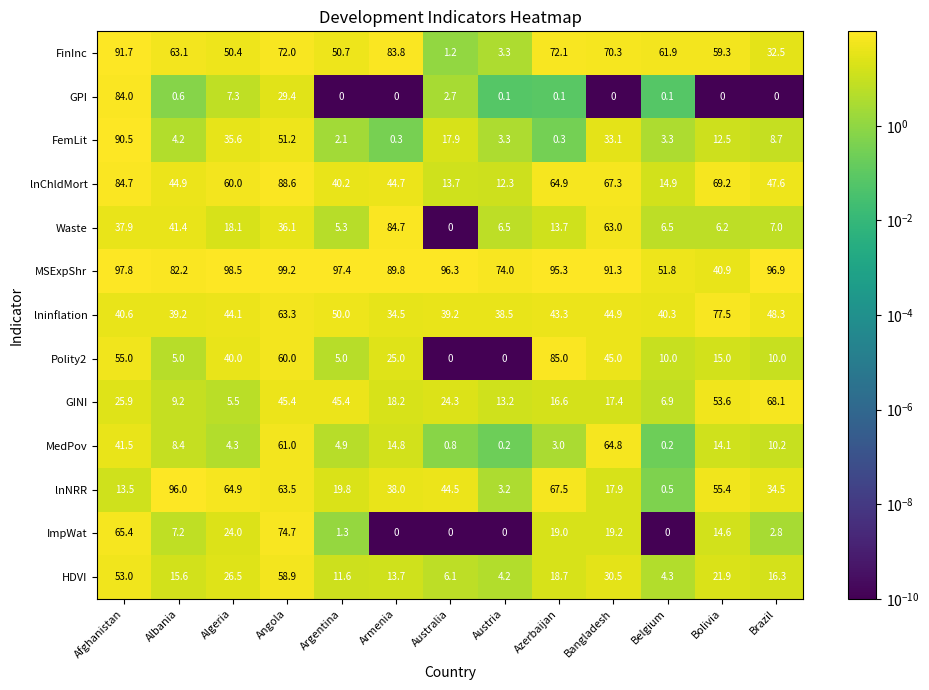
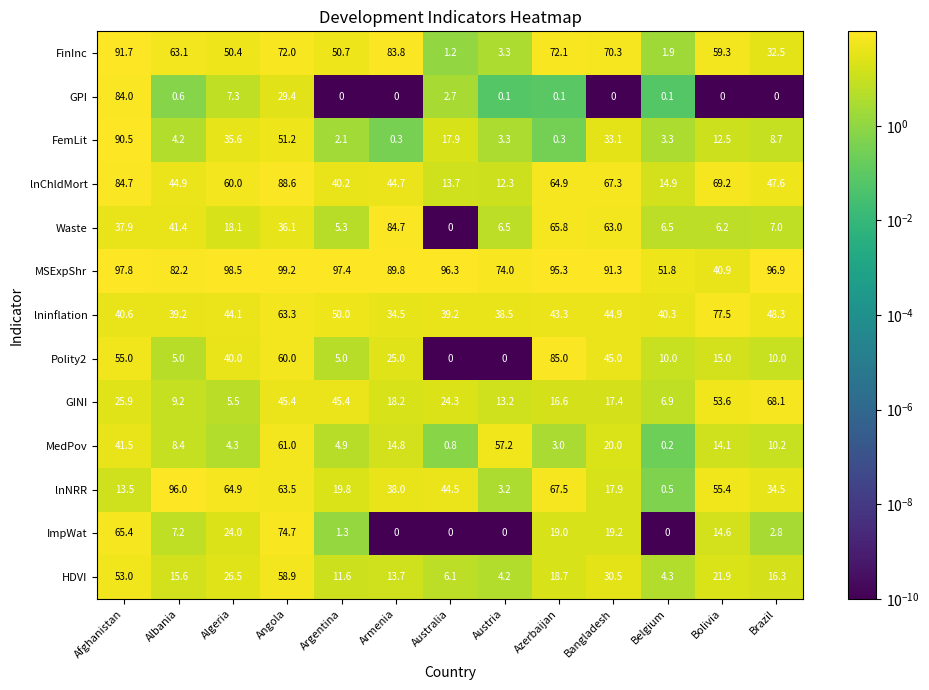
  {
    "FinInc": {
      "Afghanistan": 91.7,
      "Albania": 63.1,
      "Algeria": 50.4,
      "Angola": 72.0,
      "Argentina": 50.7,
      "Armenia": 83.8,
      "Australia": 1.2,
      "Austria": 3.3,
      "Azerbaijan": 72.1,
      "Bangladesh": 70.3,
-     "Belgium": 61.9,
+     "Belgium": 1.9,
      "Bolivia": 59.3,
      "Brazil": 32.5
    },
    "GPI": {
      "Afghanistan": 84.0,
      "Albania": 0.6,
      "Algeria": 7.3,
      "Angola": 29.4,
      "Argentina": 0,
      "Armenia": 0,
      "Australia": 2.7,
      "Austria": 0.1,
      "Azerbaijan": 0.1,
      "Bangladesh": 0,
      "Belgium": 0.1,
      "Bolivia": 0,
      "Brazil": 0
    },
    "FemLit": {
      "Afghanistan": 90.5,
      "Albania": 4.2,
      "Algeria": 35.6,
      "Angola": 51.2,
      "Argentina": 2.1,
      "Armenia": 0.3,
      "Australia": 17.9,
      "Austria": 3.3,
      "Azerbaijan": 0.3,
      "Bangladesh": 33.1,
      "Belgium": 3.3,
      "Bolivia": 12.5,
      "Brazil": 8.7
    },
    "lnChldMort": {
      "Afghanistan": 84.7,
      "Albania": 44.9,
      "Algeria": 60.0,
      "Angola": 88.6,
      "Argentina": 40.2,
      "Armenia": 44.7,
      "Australia": 13.7,
      "Austria": 12.3,
      "Azerbaijan": 64.9,
      "Bangladesh": 67.3,
      "Belgium": 14.9,
      "Bolivia": 69.2,
      "Brazil": 47.6
    },
    "Waste": {
      "Afghanistan": 37.9,
      "Albania": 41.4,
      "Algeria": 18.1,
      "Angola": 36.1,
      "Argentina": 5.3,
      "Armenia": 84.7,
      "Australia": 0,
      "Austria": 6.5,
-     "Azerbaijan": 13.7,
+     "Azerbaijan": 65.8,
      "Bangladesh": 63.0,
      "Belgium": 6.5,
      "Bolivia": 6.2,
      "Brazil": 7.0
    },
    "MSExpShr": {
      "Afghanistan": 97.8,
      "Albania": 82.2,
      "Algeria": 98.5,
      "Angola": 99.2,
      "Argentina": 97.4,
      "Armenia": 89.8,
      "Australia": 96.3,
      "Austria": 74.0,
      "Azerbaijan": 95.3,
      "Bangladesh": 91.3,
      "Belgium": 51.8,
      "Bolivia": 40.9,
      "Brazil": 96.9
    },
    "lninflation": {
      "Afghanistan": 40.6,
      "Albania": 39.2,
      "Algeria": 44.1,
      "Angola": 63.3,
      "Argentina": 50.0,
      "Armenia": 34.5,
      "Australia": 39.2,
      "Austria": 38.5,
      "Azerbaijan": 43.3,
      "Bangladesh": 44.9,
      "Belgium": 40.3,
      "Bolivia": 77.5,
      "Brazil": 48.3
    },
    "Polity2": {
      "Afghanistan": 55.0,
      "Albania": 5.0,
      "Algeria": 40.0,
      "Angola": 60.0,
      "Argentina": 5.0,
      "Armenia": 25.0,
      "Australia": 0,
      "Austria": 0,
      "Azerbaijan": 85.0,
      "Bangladesh": 45.0,
      "Belgium": 10.0,
      "Bolivia": 15.0,
      "Brazil": 10.0
    },
    "GINI": {
      "Afghanistan": 25.9,
      "Albania": 9.2,
      "Algeria": 5.5,
      "Angola": 45.4,
      "Argentina": 45.4,
      "Armenia": 18.2,
      "Australia": 24.3,
      "Austria": 13.2,
      "Azerbaijan": 16.6,
      "Bangladesh": 17.4,
      "Belgium": 6.9,
      "Bolivia": 53.6,
      "Brazil": 68.1
    },
    "MedPov": {
      "Afghanistan": 41.5,
      "Albania": 8.4,
      "Algeria": 4.3,
      "Angola": 61.0,
      "Argentina": 4.9,
      "Armenia": 14.8,
      "Australia": 0.8,
-     "Austria": 0.2,
+     "Austria": 57.2,
      "Azerbaijan": 3.0,
-     "Bangladesh": 64.8,
+     "Bangladesh": 20.0,
      "Belgium": 0.2,
      "Bolivia": 14.1,
      "Brazil": 10.2
    },
    "lnNRR": {
      "Afghanistan": 13.5,
      "Albania": 96.0,
      "Algeria": 64.9,
      "Angola": 63.5,
      "Argentina": 19.8,
      "Armenia": 38.0,
      "Australia": 44.5,
      "Austria": 3.2,
      "Azerbaijan": 67.5,
      "Bangladesh": 17.9,
      "Belgium": 0.5,
      "Bolivia": 55.4,
      "Brazil": 34.5
    },
    "ImpWat": {
      "Afghanistan": 65.4,
      "Albania": 7.2,
      "Algeria": 24.0,
      "Angola": 74.7,
      "Argentina": 1.3,
      "Armenia": 0,
      "Australia": 0,
      "Austria": 0,
      "Azerbaijan": 19.0,
      "Bangladesh": 19.2,
      "Belgium": 0,
      "Bolivia": 14.6,
      "Brazil": 2.8
    },
    "HDVI": {
      "Afghanistan": 53.0,
      "Albania": 15.6,
      "Algeria": 26.5,
      "Angola": 58.9,
      "Argentina": 11.6,
      "Armenia": 13.7,
      "Australia": 6.1,
      "Austria": 4.2,
      "Azerbaijan": 18.7,
      "Bangladesh": 30.5,
      "Belgium": 4.3,
      "Bolivia": 21.9,
      "Brazil": 16.3
    }
  }
